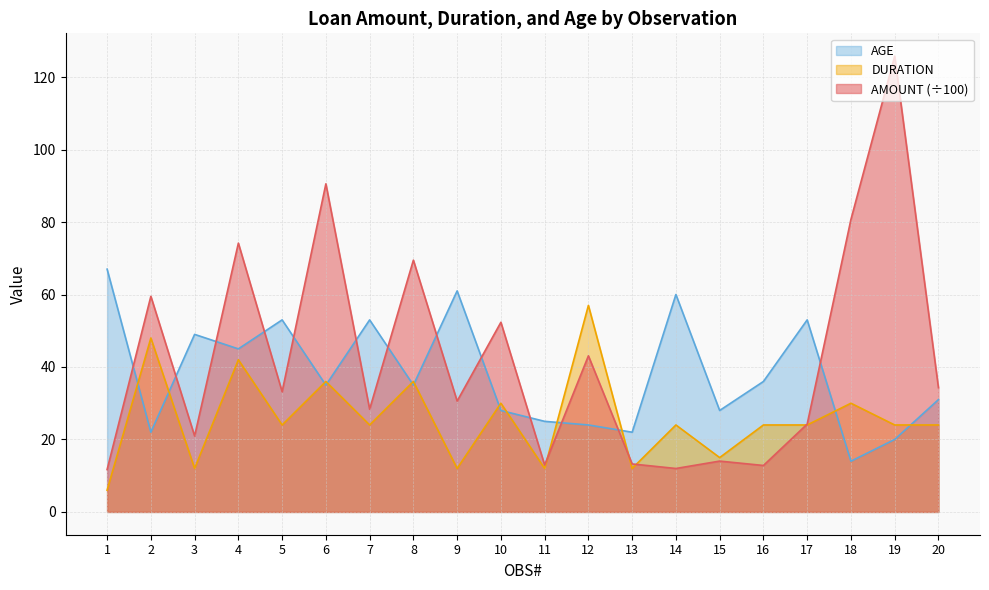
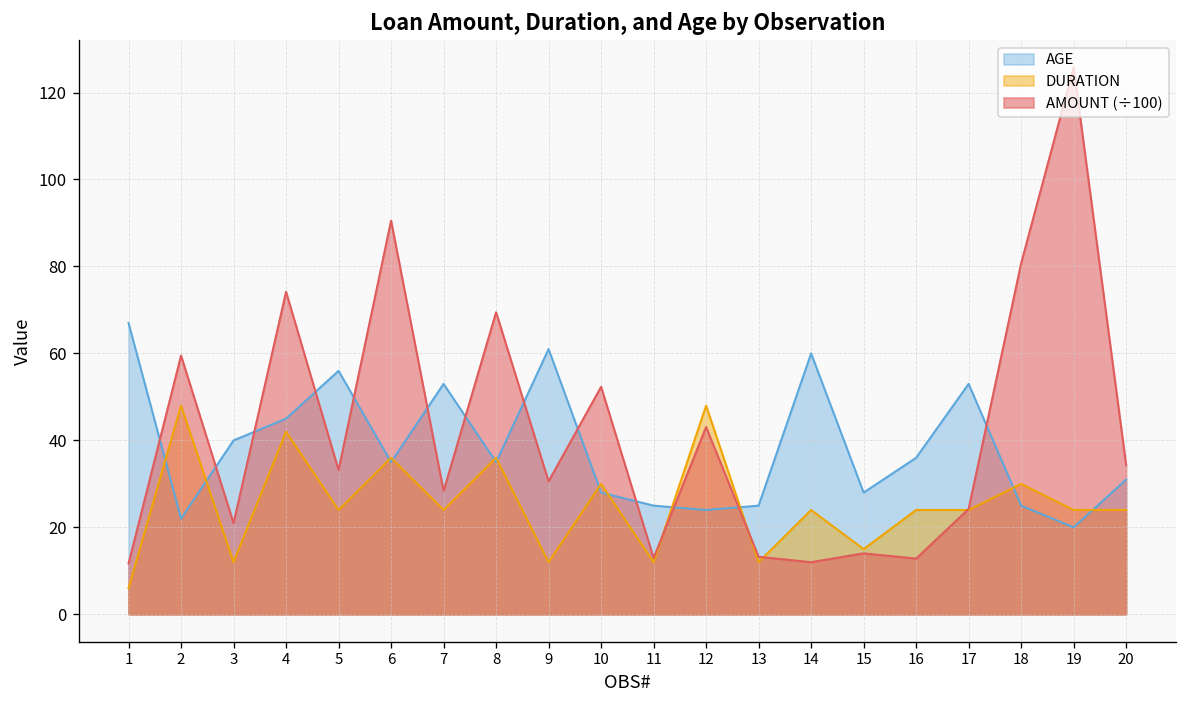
  {
    "AGE": {
      "1": 67,
      "2": 22,
-     "3": 49,
+     "3": 40,
      "4": 45,
-     "5": 53,
+     "5": 56,
      "6": 35,
      "7": 53,
      "8": 35,
      "9": 61,
      "10": 28,
      "11": 25,
      "12": 24,
-     "13": 22,
+     "13": 25,
      "14": 60,
      "15": 28,
      "16": 36,
      "17": 53,
-     "18": 14,
+     "18": 25,
      "19": 20,
      "20": 31
    },
    "DURATION": {
      "1": 6,
      "2": 48,
      "3": 12,
      "4": 42,
      "5": 24,
      "6": 36,
      "7": 24,
      "8": 36,
      "9": 12,
      "10": 30,
      "11": 12,
-     "12": 57,
+     "12": 48,
      "13": 12,
      "14": 24,
      "15": 15,
      "16": 24,
      "18": 30,
      "19": 24,
      "20": 24
    },
    "AMOUNT (÷100)": {
      "1": 12,
      "2": 60,
      "3": 21,
      "4": 74,
      "5": 33,
      "6": 91,
      "7": 28,
      "8": 69,
      "9": 31,
      "10": 52,
      "11": 13,
      "12": 43,
      "13": 13,
      "14": 12,
      "15": 14,
      "16": 13,
      "18": 81,
      "20": 34
    }
  }
